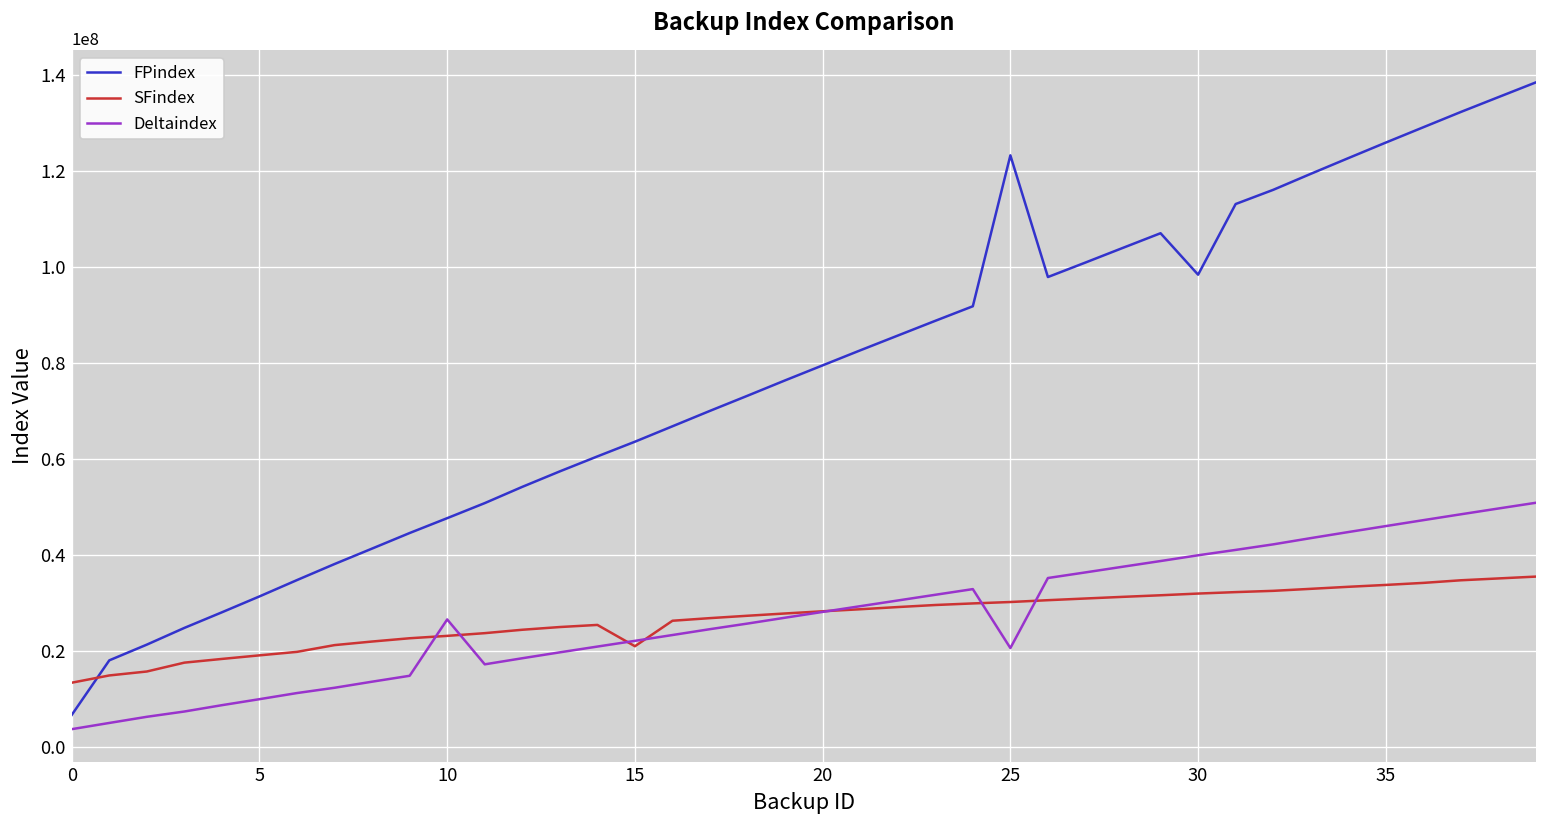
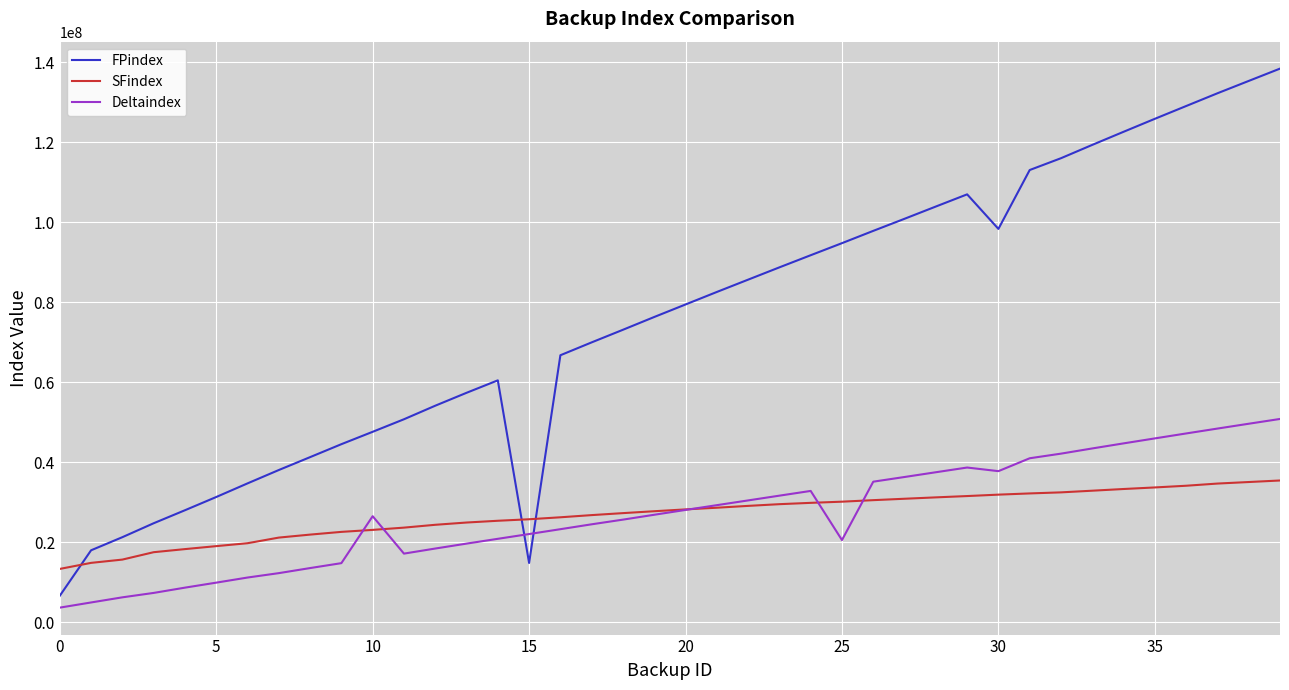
  {
    "FPindex": {
      "0": 7000000,
      "5": 31000000,
      "10": 48000000,
-     "15": 64000000,
+     "15": 15000000,
      "20": 79000000,
-     "25": 123000000,
+     "25": 95000000,
      "30": 98000000,
      "35": 126000000
    },
    "SFindex": {
      "0": 13000000,
      "5": 19000000,
      "10": 23000000,
-     "15": 21000000,
+     "15": 26000000,
      "25": 30000000,
      "30": 32000000,
      "35": 34000000
    },
    "Deltaindex": {
      "0": 4000000,
      "5": 10000000,
      "10": 27000000,
      "15": 22000000,
      "25": 21000000,
-     "30": 40000000,
+     "30": 38000000,
      "35": 46000000
    }
  }
